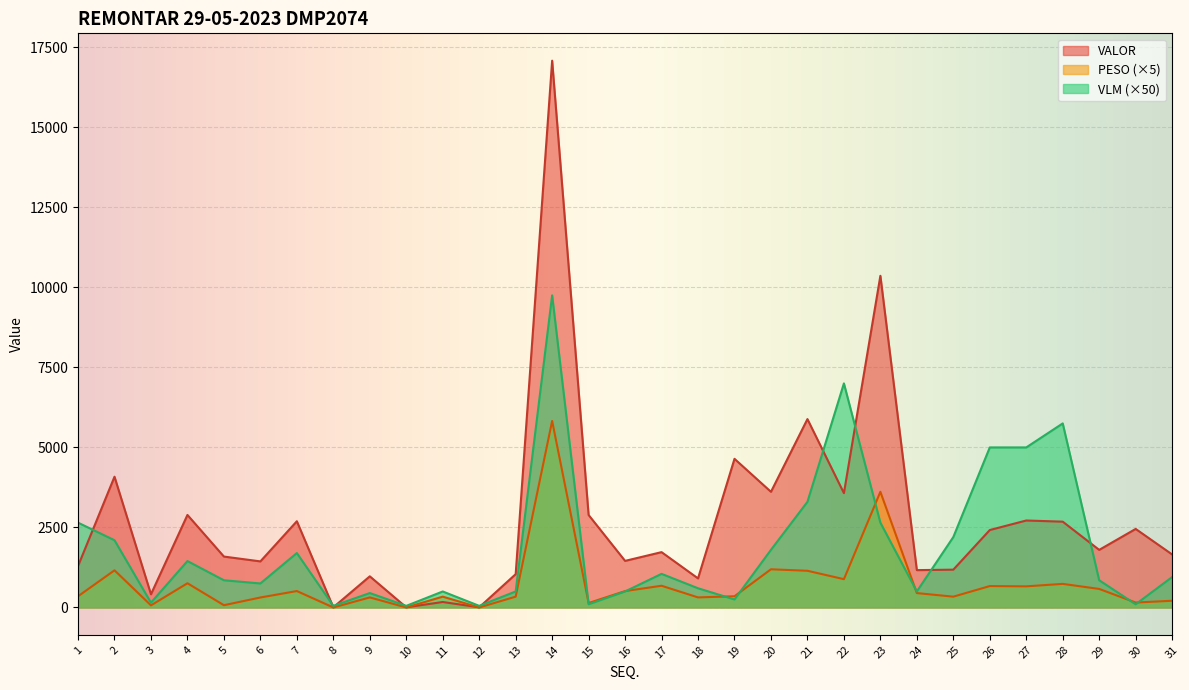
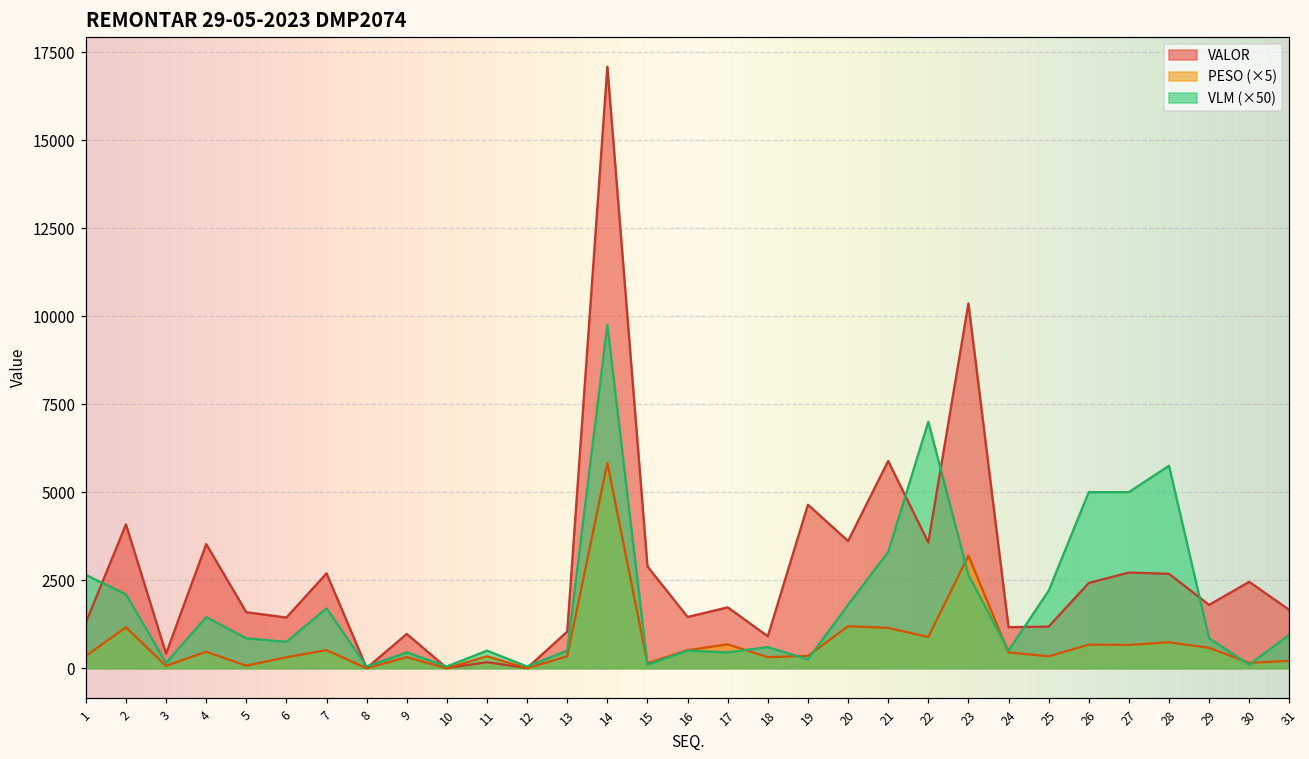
  {
    "VALOR": {
      "1": 1300,
      "2": 4100,
      "3": 400,
-     "4": 2900,
+     "4": 3500,
      "5": 1600,
      "6": 1400,
      "7": 2700,
      "9": 1000,
      "11": 200,
      "13": 1000,
      "14": 17100,
      "15": 2900,
      "16": 1500,
      "17": 1700,
      "18": 900,
      "19": 4600,
      "20": 3600,
      "21": 5900,
      "22": 3600,
      "23": 10400,
      "24": 1200,
      "25": 1200,
      "26": 2400,
      "27": 2700,
      "28": 2700,
      "29": 1800,
      "30": 2500,
      "31": 1700
    },
    "PESO (×5)": {
      "1": 300,
      "2": 1200,
      "3": 100,
-     "4": 800,
+     "4": 500,
      "5": 100,
      "6": 300,
      "7": 500,
      "9": 300,
      "11": 300,
      "13": 300,
      "14": 5800,
      "17": 700,
      "18": 300,
      "19": 400,
      "20": 1200,
      "21": 1100,
      "22": 900,
-     "23": 3600,
+     "23": 3200,
      "25": 300,
      "26": 700,
      "27": 700,
      "28": 700,
      "29": 600,
      "31": 200
    },
    "VLM (×50)": {
      "1": 2700,
      "2": 2100,
      "3": 200,
      "4": 1500,
      "5": 900,
      "6": 800,
      "7": 1700,
      "9": 500,
      "11": 500,
      "13": 500,
      "14": 9800,
-     "17": 1100,
+     "17": 500,
      "18": 600,
      "19": 300,
      "20": 1800,
      "21": 3300,
      "22": 7000,
      "23": 2700,
      "25": 2200,
      "26": 5000,
      "27": 5000,
      "28": 5800,
      "29": 900,
      "31": 1000
    }
  }
